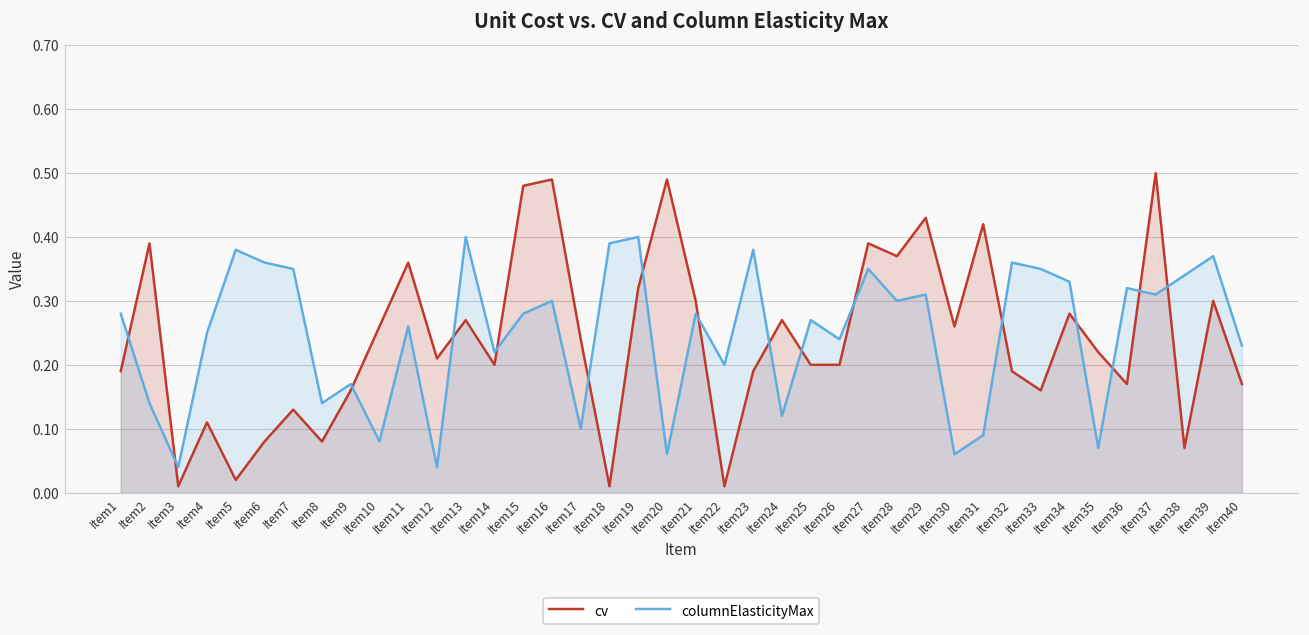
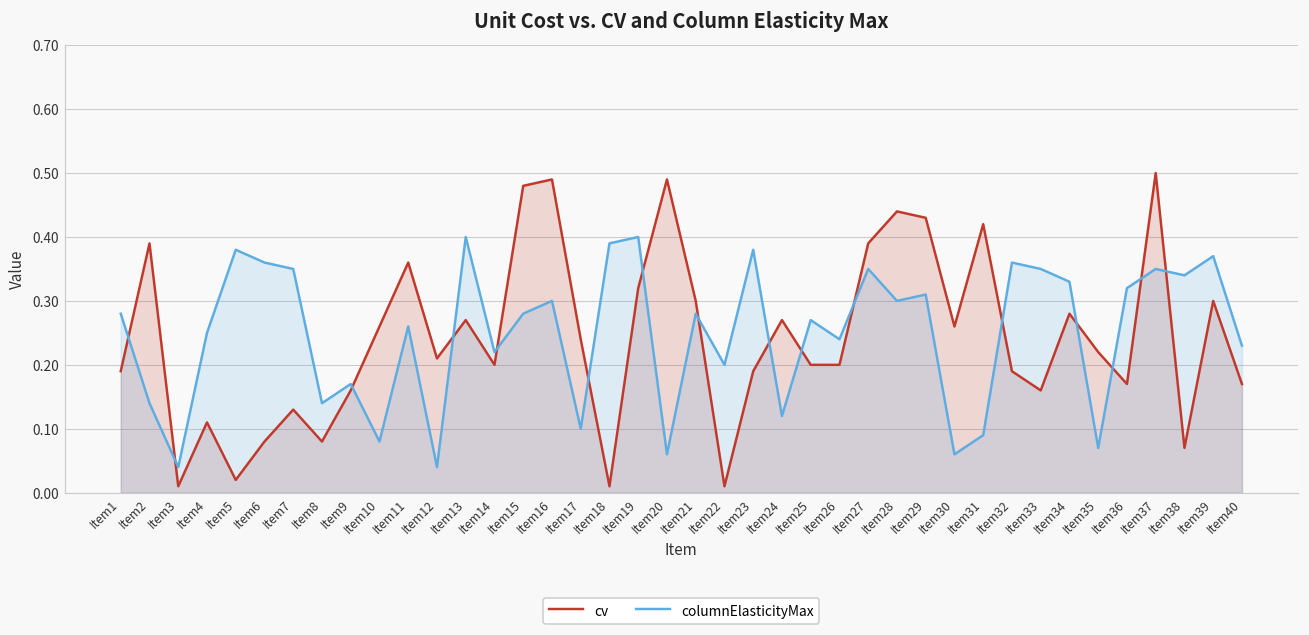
  {
    "cv": {
      "Item1": 0.19,
      "Item2": 0.39,
      "Item3": 0.01,
      "Item4": 0.11,
      "Item5": 0.02,
      "Item6": 0.08,
      "Item7": 0.13,
      "Item8": 0.08,
      "Item9": 0.16,
      "Item10": 0.26,
      "Item11": 0.36,
      "Item12": 0.21,
      "Item13": 0.27,
      "Item14": 0.20,
      "Item15": 0.48,
      "Item16": 0.49,
      "Item17": 0.24,
      "Item18": 0.01,
      "Item19": 0.32,
      "Item20": 0.49,
      "Item21": 0.30,
      "Item22": 0.01,
      "Item23": 0.19,
      "Item24": 0.27,
      "Item25": 0.20,
      "Item26": 0.20,
      "Item27": 0.39,
-     "Item28": 0.37,
+     "Item28": 0.44,
      "Item29": 0.43,
      "Item30": 0.26,
      "Item31": 0.42,
      "Item32": 0.19,
      "Item33": 0.16,
      "Item34": 0.28,
      "Item35": 0.22,
      "Item36": 0.17,
      "Item37": 0.50,
      "Item38": 0.07,
      "Item39": 0.30,
      "Item40": 0.17
    },
    "columnElasticityMax": {
      "Item1": 0.28,
      "Item2": 0.14,
      "Item3": 0.04,
      "Item4": 0.25,
      "Item5": 0.38,
      "Item6": 0.36,
      "Item7": 0.35,
      "Item8": 0.14,
      "Item9": 0.17,
      "Item10": 0.08,
      "Item11": 0.26,
      "Item12": 0.04,
      "Item13": 0.40,
      "Item14": 0.22,
      "Item15": 0.28,
      "Item16": 0.30,
      "Item17": 0.10,
      "Item18": 0.39,
      "Item19": 0.40,
      "Item20": 0.06,
      "Item21": 0.28,
      "Item22": 0.20,
      "Item23": 0.38,
      "Item24": 0.12,
      "Item25": 0.27,
      "Item26": 0.24,
      "Item27": 0.35,
      "Item28": 0.30,
      "Item29": 0.31,
      "Item30": 0.06,
      "Item31": 0.09,
      "Item32": 0.36,
      "Item33": 0.35,
      "Item34": 0.33,
      "Item35": 0.07,
      "Item36": 0.32,
-     "Item37": 0.31,
+     "Item37": 0.35,
      "Item38": 0.34,
      "Item39": 0.37,
      "Item40": 0.23
    }
  }
